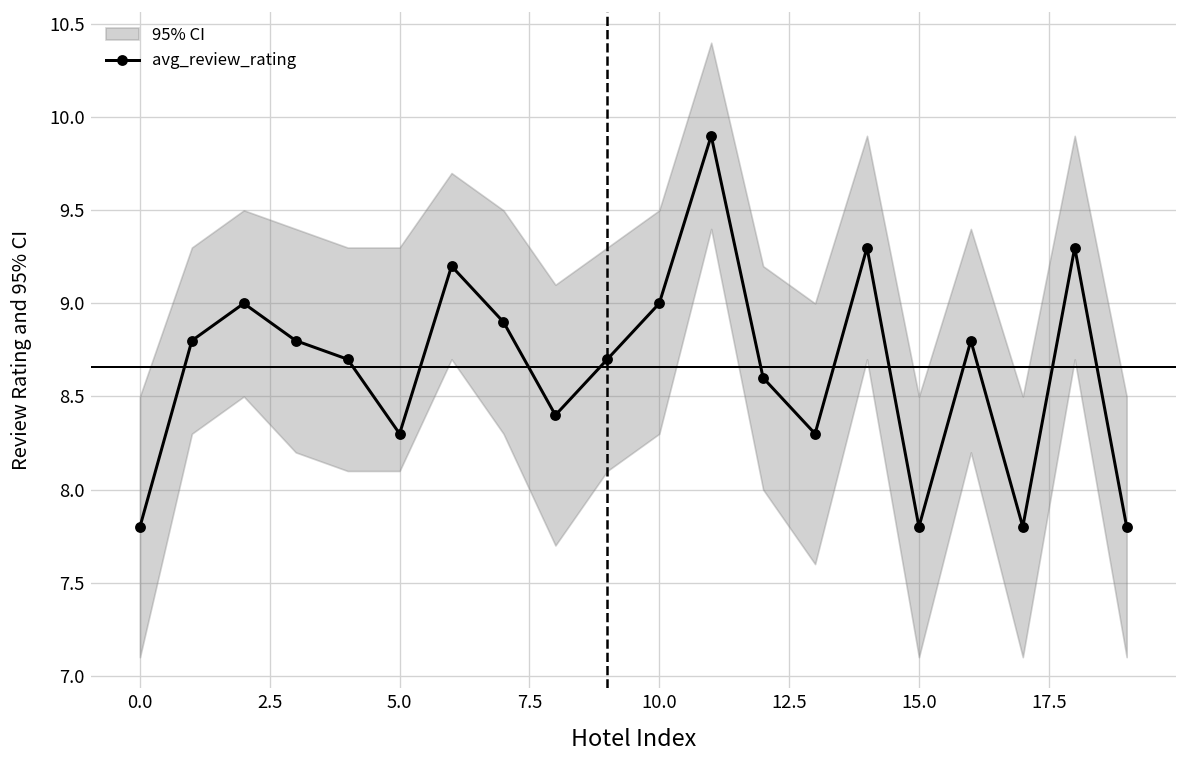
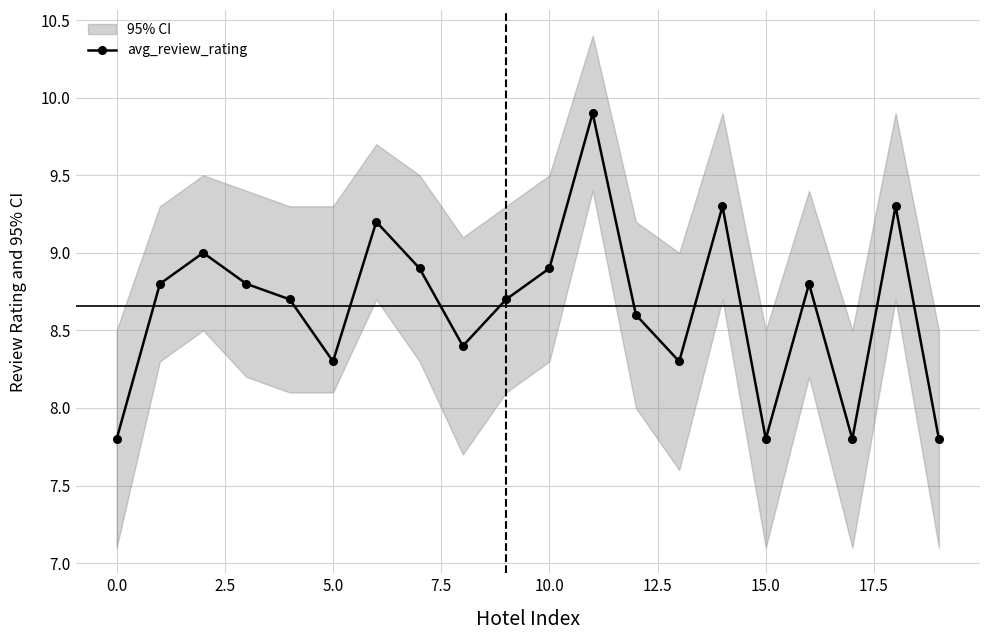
  {
    "avg_review_rating": {
      "0.0": 7.8,
      "5.0": 8.3,
-     "10.0": 9.0,
+     "10.0": 8.9,
      "15.0": 7.8
    }
  }
